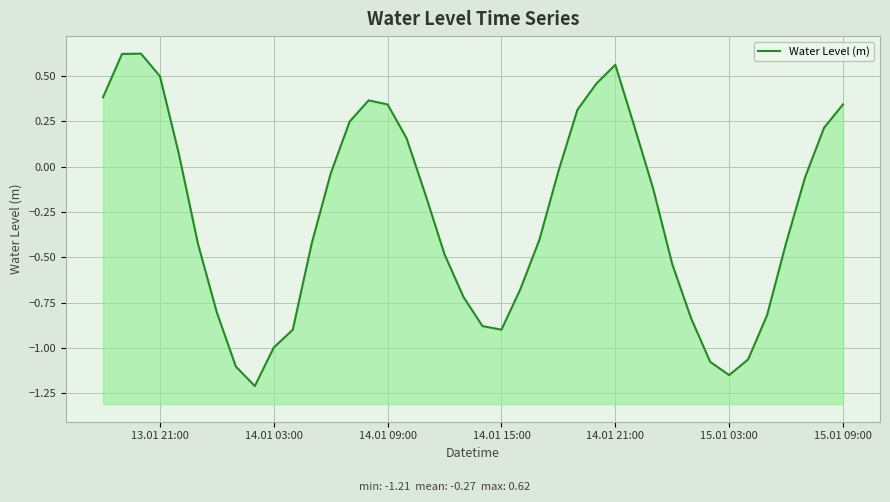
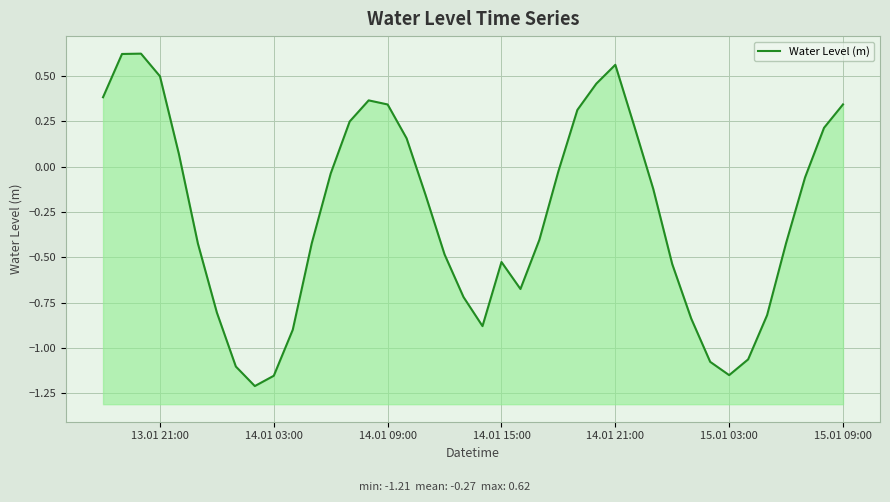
  {
    "13.01 21:00": 0.50,
-   "14.01 03:00": -1.00,
+   "14.01 03:00": -1.15,
    "14.01 09:00": 0.34,
-   "14.01 15:00": -0.90,
+   "14.01 15:00": -0.53,
    "14.01 21:00": 0.56,
    "15.01 03:00": -1.15,
    "15.01 09:00": 0.34
  }
